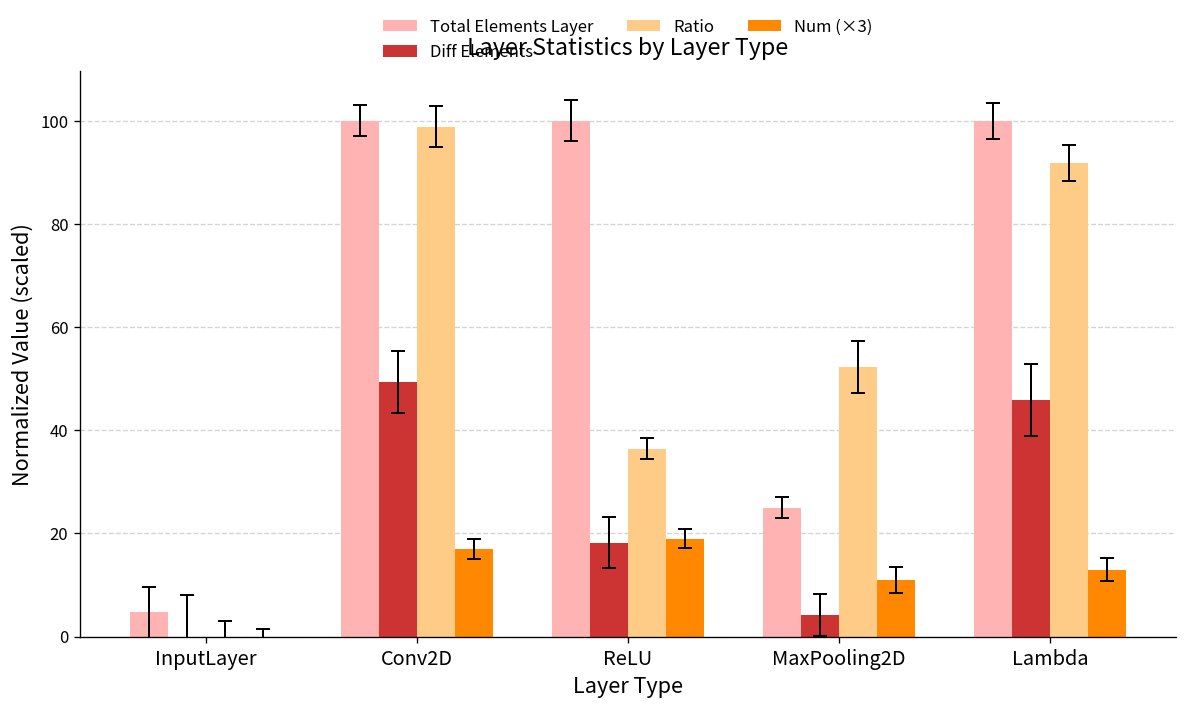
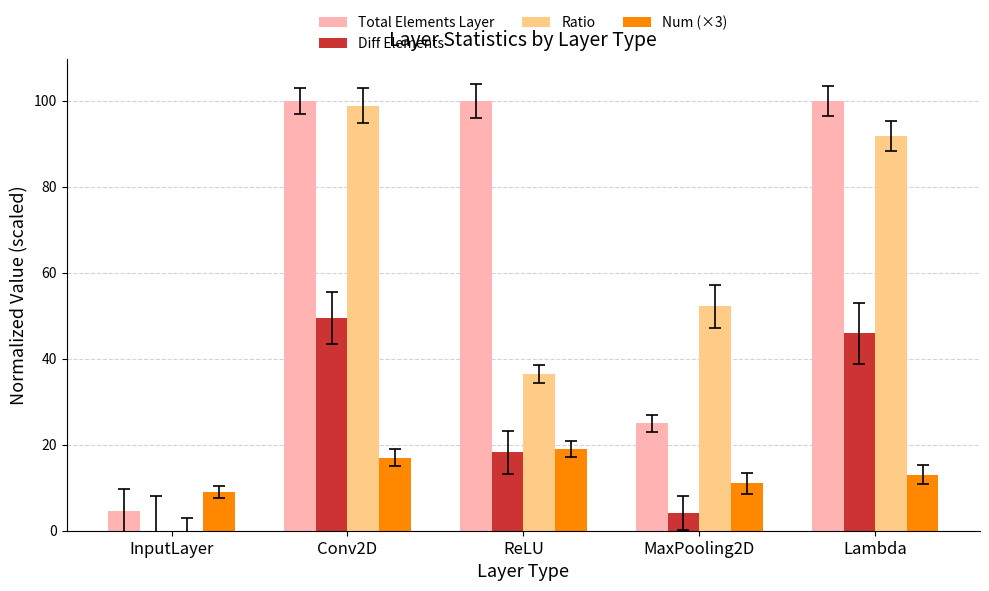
  {
    "Diff Elements": {
      "InputLayer": 0,
      "Conv2D": 49,
      "ReLU": 18,
      "MaxPooling2D": 4,
      "Lambda": 46
    },
    "Num (×3)": {
-     "InputLayer": 0,
+     "InputLayer": 9,
      "Conv2D": 17,
      "ReLU": 19,
      "MaxPooling2D": 11,
      "Lambda": 13
    }
  }
